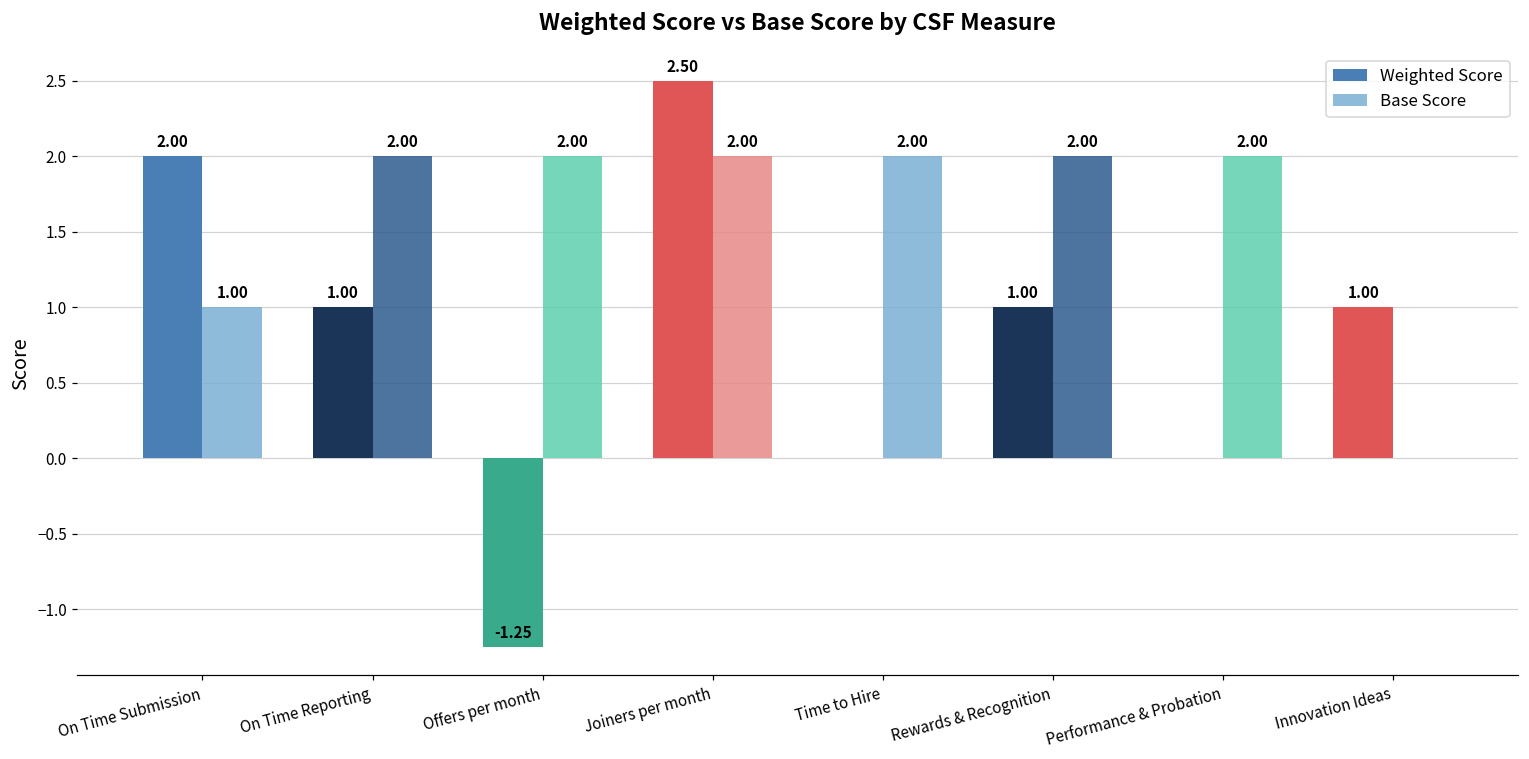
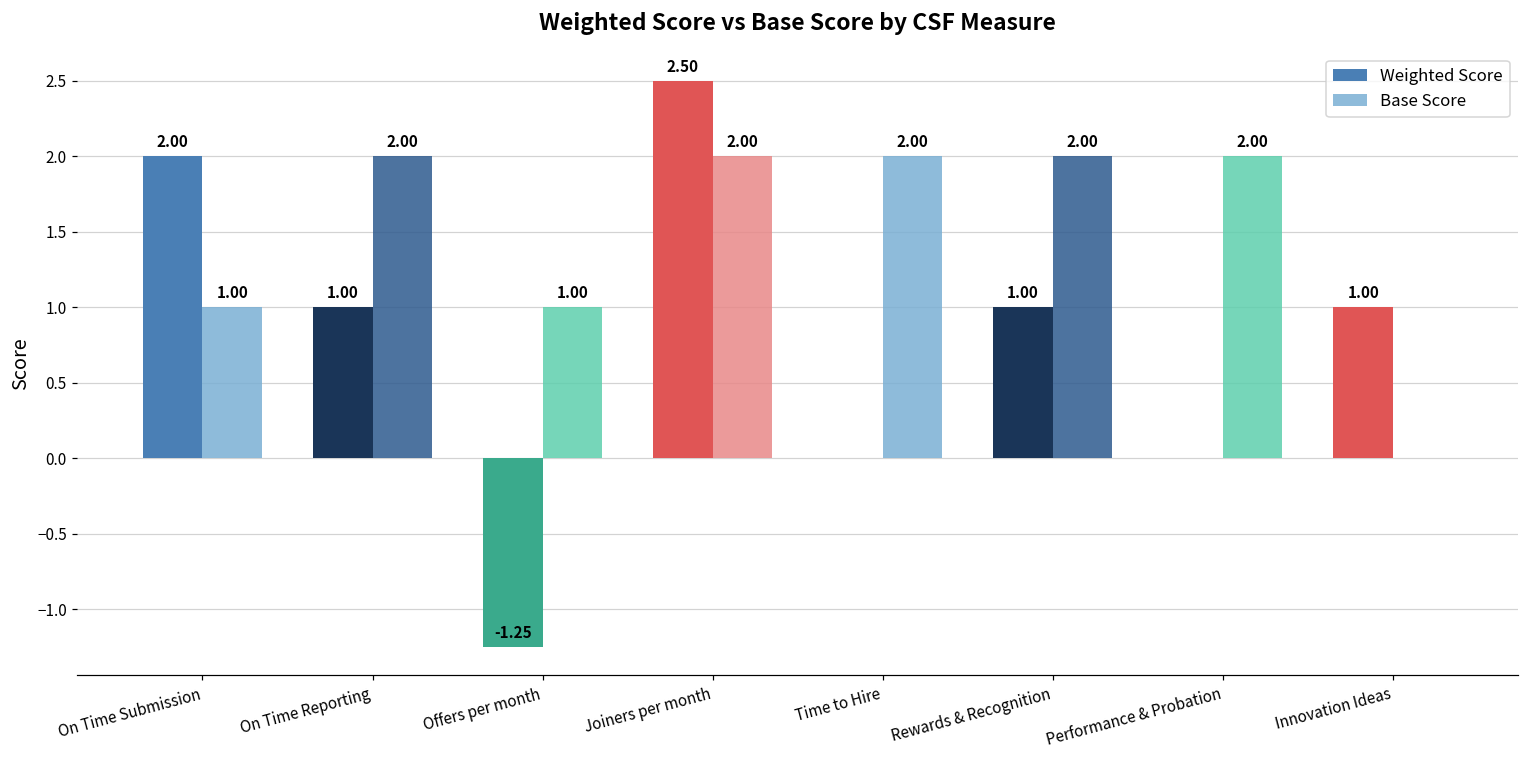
  {
    "Weighted Score": {
      "On Time Submission": 2.00,
      "On Time Reporting": 1.00,
      "Offers per month": -1.25,
      "Joiners per month": 2.50,
      "Rewards & Recognition": 1.00,
      "Innovation Ideas": 1.00
    },
    "Base Score": {
      "On Time Submission": 1.00,
      "On Time Reporting": 2.00,
-     "Offers per month": 2.00,
+     "Offers per month": 1.00,
      "Joiners per month": 2.00,
      "Time to Hire": 2.00,
      "Rewards & Recognition": 2.00,
      "Performance & Probation": 2.00
    }
  }
